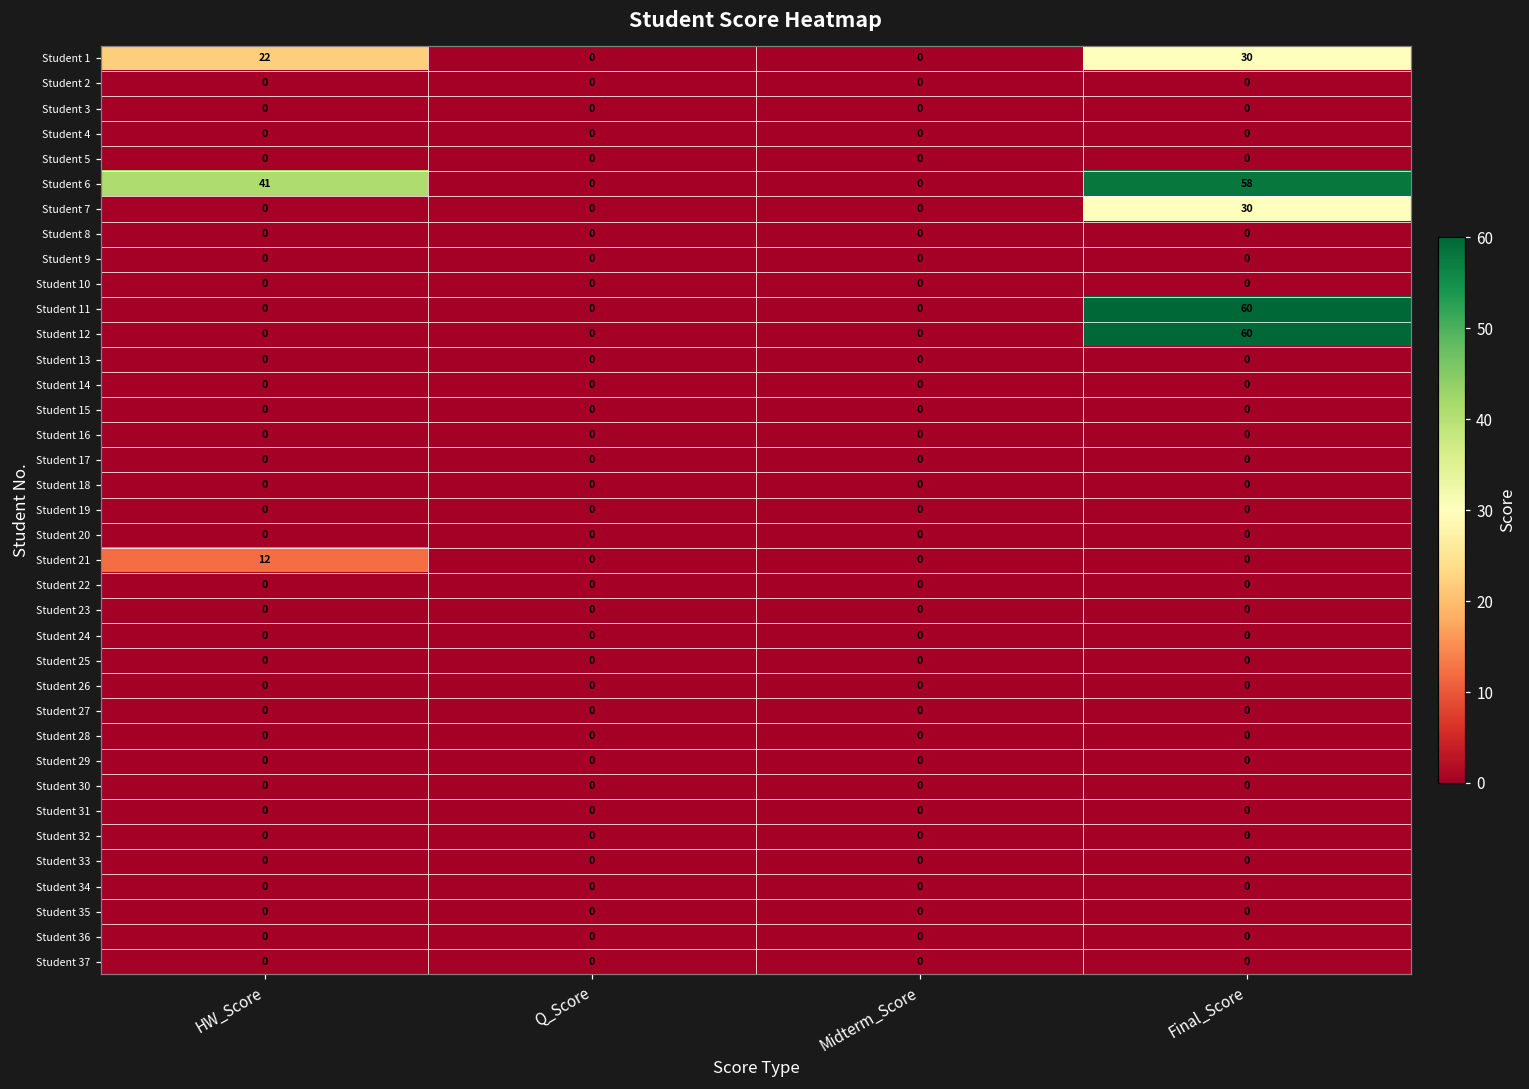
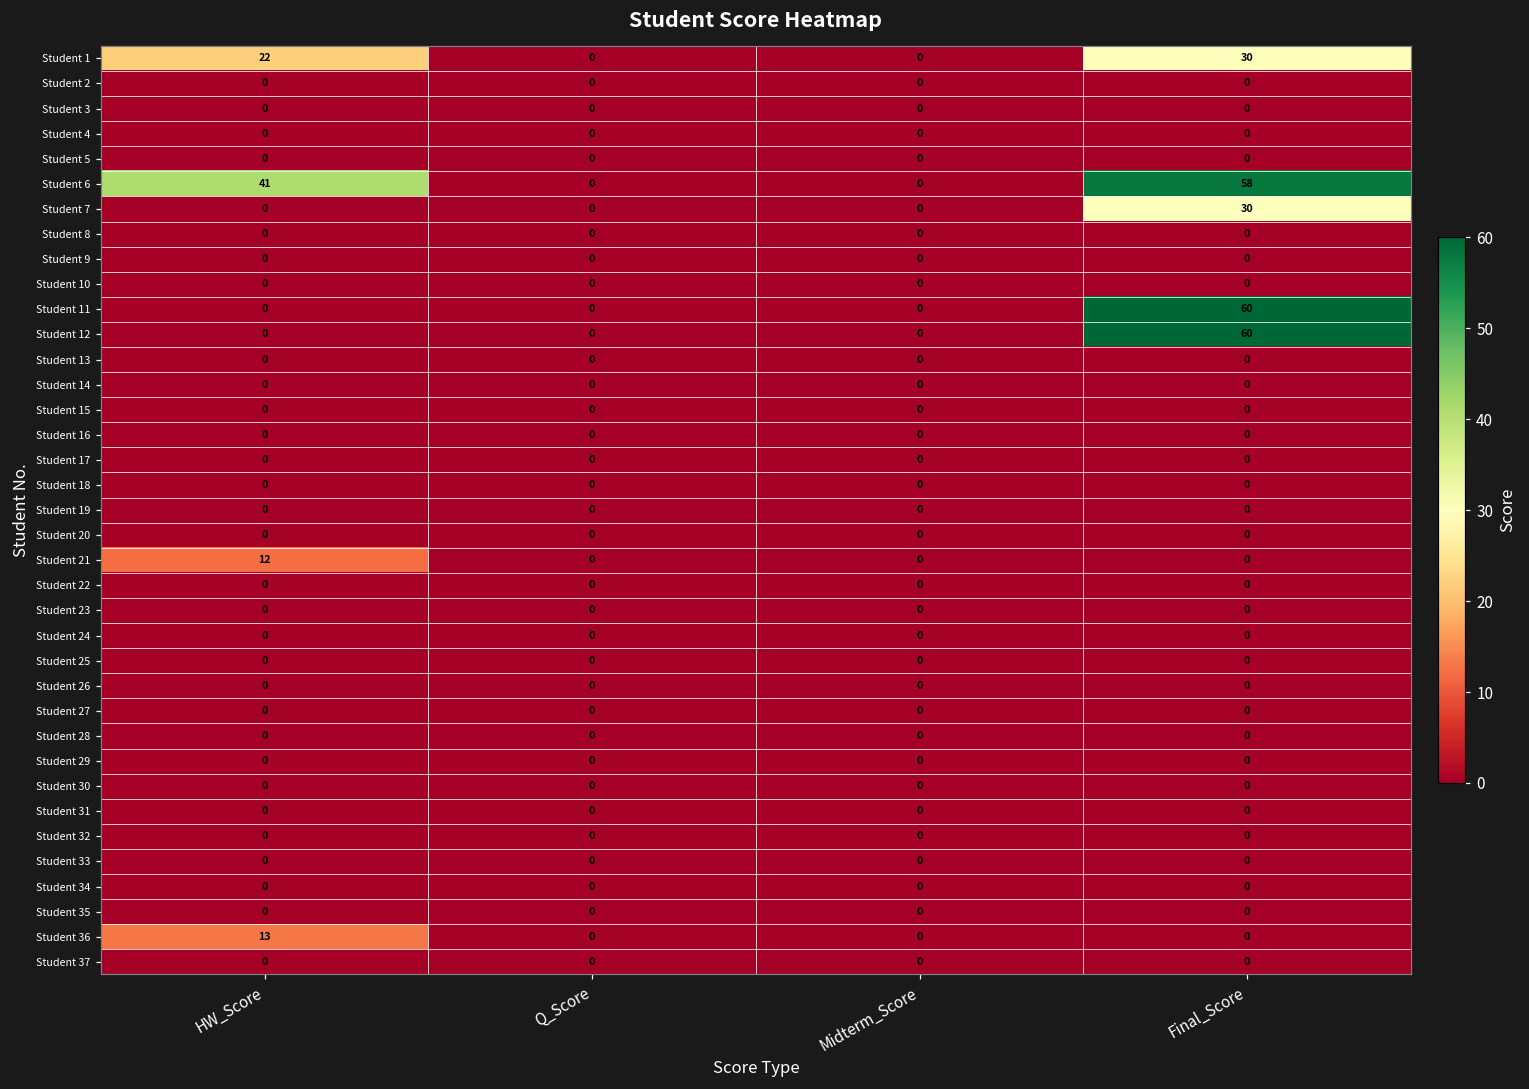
  {
    "Student 1": {
      "HW_Score": 22,
      "Q_Score": 0,
      "Midterm_Score": 0,
      "Final_Score": 30
    },
    "Student 2": {
      "HW_Score": 0,
      "Q_Score": 0,
      "Midterm_Score": 0,
      "Final_Score": 0
    },
    "Student 3": {
      "HW_Score": 0,
      "Q_Score": 0,
      "Midterm_Score": 0,
      "Final_Score": 0
    },
    "Student 4": {
      "HW_Score": 0,
      "Q_Score": 0,
      "Midterm_Score": 0,
      "Final_Score": 0
    },
    "Student 5": {
      "HW_Score": 0,
      "Q_Score": 0,
      "Midterm_Score": 0,
      "Final_Score": 0
    },
    "Student 6": {
      "HW_Score": 41,
      "Q_Score": 0,
      "Midterm_Score": 0,
      "Final_Score": 58
    },
    "Student 7": {
      "HW_Score": 0,
      "Q_Score": 0,
      "Midterm_Score": 0,
      "Final_Score": 30
    },
    "Student 8": {
      "HW_Score": 0,
      "Q_Score": 0,
      "Midterm_Score": 0,
      "Final_Score": 0
    },
    "Student 9": {
      "HW_Score": 0,
      "Q_Score": 0,
      "Midterm_Score": 0,
      "Final_Score": 0
    },
    "Student 10": {
      "HW_Score": 0,
      "Q_Score": 0,
      "Midterm_Score": 0,
      "Final_Score": 0
    },
    "Student 11": {
      "HW_Score": 0,
      "Q_Score": 0,
      "Midterm_Score": 0,
      "Final_Score": 60
    },
    "Student 12": {
      "HW_Score": 0,
      "Q_Score": 0,
      "Midterm_Score": 0,
      "Final_Score": 60
    },
    "Student 13": {
      "HW_Score": 0,
      "Q_Score": 0,
      "Midterm_Score": 0,
      "Final_Score": 0
    },
    "Student 14": {
      "HW_Score": 0,
      "Q_Score": 0,
      "Midterm_Score": 0,
      "Final_Score": 0
    },
    "Student 15": {
      "HW_Score": 0,
      "Q_Score": 0,
      "Midterm_Score": 0,
      "Final_Score": 0
    },
    "Student 16": {
      "HW_Score": 0,
      "Q_Score": 0,
      "Midterm_Score": 0,
      "Final_Score": 0
    },
    "Student 17": {
      "HW_Score": 0,
      "Q_Score": 0,
      "Midterm_Score": 0,
      "Final_Score": 0
    },
    "Student 18": {
      "HW_Score": 0,
      "Q_Score": 0,
      "Midterm_Score": 0,
      "Final_Score": 0
    },
    "Student 19": {
      "HW_Score": 0,
      "Q_Score": 0,
      "Midterm_Score": 0,
      "Final_Score": 0
    },
    "Student 20": {
      "HW_Score": 0,
      "Q_Score": 0,
      "Midterm_Score": 0,
      "Final_Score": 0
    },
    "Student 21": {
      "HW_Score": 12,
      "Q_Score": 0,
      "Midterm_Score": 0,
      "Final_Score": 0
    },
    "Student 22": {
      "HW_Score": 0,
      "Q_Score": 0,
      "Midterm_Score": 0,
      "Final_Score": 0
    },
    "Student 23": {
      "HW_Score": 0,
      "Q_Score": 0,
      "Midterm_Score": 0,
      "Final_Score": 0
    },
    "Student 24": {
      "HW_Score": 0,
      "Q_Score": 0,
      "Midterm_Score": 0,
      "Final_Score": 0
    },
    "Student 25": {
      "HW_Score": 0,
      "Q_Score": 0,
      "Midterm_Score": 0,
      "Final_Score": 0
    },
    "Student 26": {
      "HW_Score": 0,
      "Q_Score": 0,
      "Midterm_Score": 0,
      "Final_Score": 0
    },
    "Student 27": {
      "HW_Score": 0,
      "Q_Score": 0,
      "Midterm_Score": 0,
      "Final_Score": 0
    },
    "Student 28": {
      "HW_Score": 0,
      "Q_Score": 0,
      "Midterm_Score": 0,
      "Final_Score": 0
    },
    "Student 29": {
      "HW_Score": 0,
      "Q_Score": 0,
      "Midterm_Score": 0,
      "Final_Score": 0
    },
    "Student 30": {
      "HW_Score": 0,
      "Q_Score": 0,
      "Midterm_Score": 0,
      "Final_Score": 0
    },
    "Student 31": {
      "HW_Score": 0,
      "Q_Score": 0,
      "Midterm_Score": 0,
      "Final_Score": 0
    },
    "Student 32": {
      "HW_Score": 0,
      "Q_Score": 0,
      "Midterm_Score": 0,
      "Final_Score": 0
    },
    "Student 33": {
      "HW_Score": 0,
      "Q_Score": 0,
      "Midterm_Score": 0,
      "Final_Score": 0
    },
    "Student 34": {
      "HW_Score": 0,
      "Q_Score": 0,
      "Midterm_Score": 0,
      "Final_Score": 0
    },
    "Student 35": {
      "HW_Score": 0,
      "Q_Score": 0,
      "Midterm_Score": 0,
      "Final_Score": 0
    },
    "Student 36": {
-     "HW_Score": 0,
+     "HW_Score": 13,
      "Q_Score": 0,
      "Midterm_Score": 0,
      "Final_Score": 0
    },
    "Student 37": {
      "HW_Score": 0,
      "Q_Score": 0,
      "Midterm_Score": 0,
      "Final_Score": 0
    }
  }
